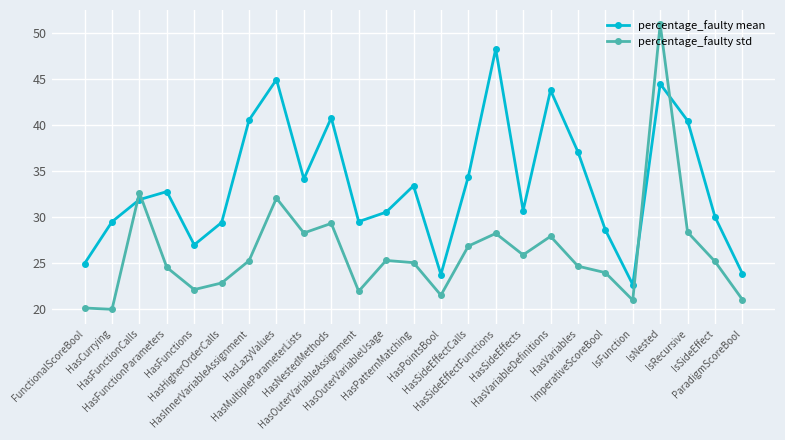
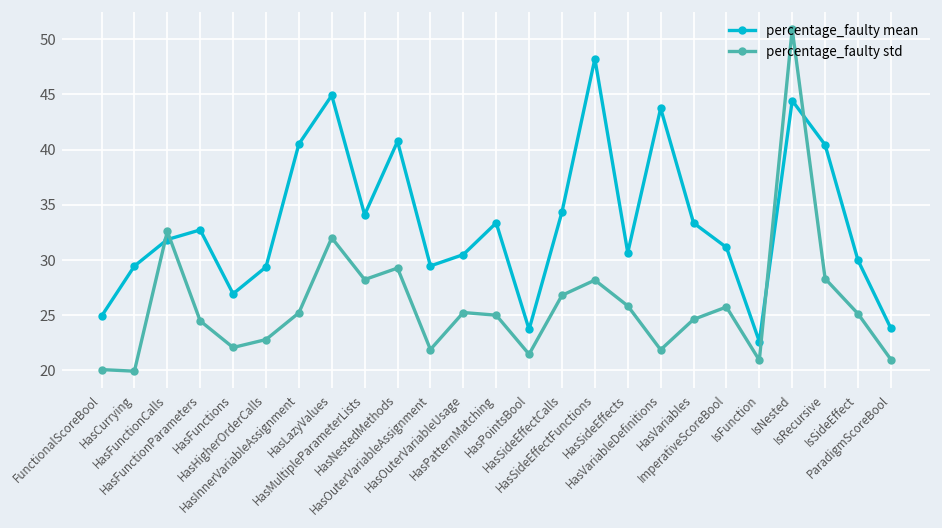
  {
    "percentage_faulty mean": {
      "FunctionalScoreBool": 25,
      "HasCurrying": 29,
      "HasFunctionCalls": 32,
      "HasFunctionParameters": 33,
      "HasFunctions": 27,
      "HasHigherOrderCalls": 29,
      "HasInnerVariableAssignment": 41,
      "HasLazyValues": 45,
      "HasMultipleParameterLists": 34,
      "HasNestedMethods": 41,
      "HasOuterVariableAssignment": 29,
      "HasOuterVariableUsage": 30,
      "HasPatternMatching": 33,
      "HasPointsBool": 24,
      "HasSideEffectCalls": 34,
      "HasSideEffectFunctions": 48,
      "HasSideEffects": 31,
      "HasVariableDefinitions": 44,
-     "HasVariables": 37,
-     "ImperativeScoreBool": 29,
+     "HasVariables": 33,
+     "ImperativeScoreBool": 31,
      "IsFunction": 23,
      "IsNested": 44,
      "IsRecursive": 40,
      "IsSideEffect": 30,
      "ParadigmScoreBool": 24
    },
    "percentage_faulty std": {
      "FunctionalScoreBool": 20,
      "HasCurrying": 20,
      "HasFunctionCalls": 33,
      "HasFunctionParameters": 24,
      "HasFunctions": 22,
      "HasHigherOrderCalls": 23,
      "HasInnerVariableAssignment": 25,
      "HasLazyValues": 32,
      "HasMultipleParameterLists": 28,
      "HasNestedMethods": 29,
      "HasOuterVariableAssignment": 22,
      "HasOuterVariableUsage": 25,
      "HasPatternMatching": 25,
      "HasPointsBool": 21,
      "HasSideEffectCalls": 27,
      "HasSideEffectFunctions": 28,
      "HasSideEffects": 26,
-     "HasVariableDefinitions": 28,
+     "HasVariableDefinitions": 22,
      "HasVariables": 25,
-     "ImperativeScoreBool": 24,
+     "ImperativeScoreBool": 26,
      "IsFunction": 21,
      "IsNested": 51,
      "IsRecursive": 28,
      "IsSideEffect": 25,
      "ParadigmScoreBool": 21
    }
  }
